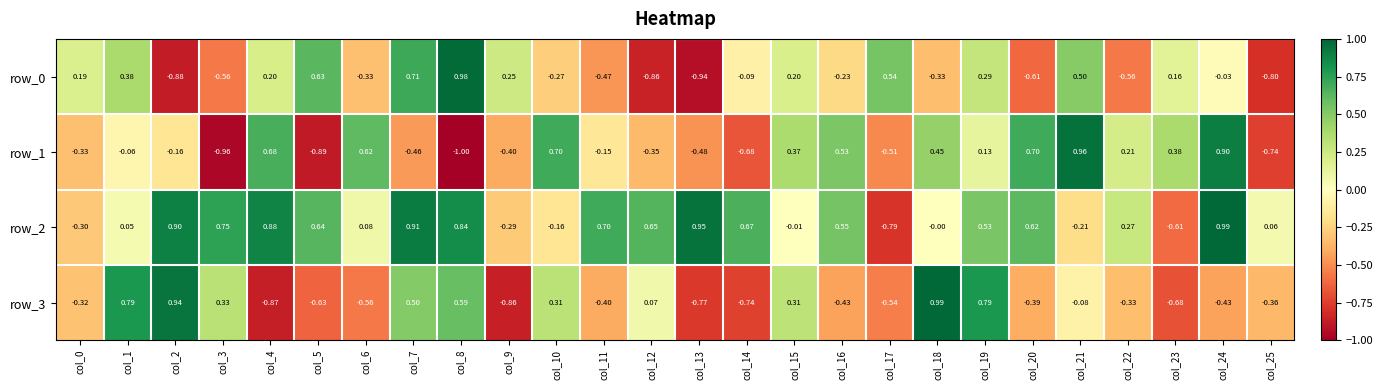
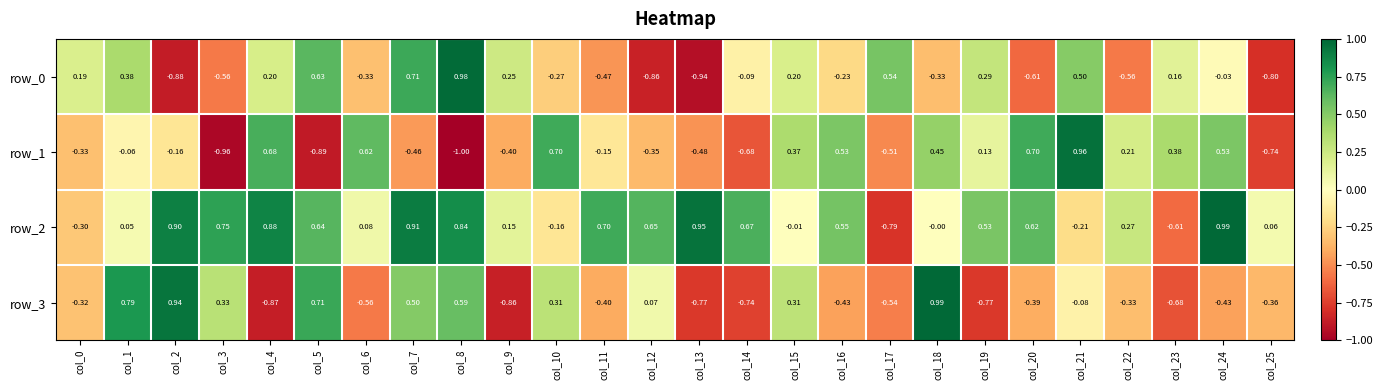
  {
    "row_0": {
      "col_0": 0.19,
      "col_1": 0.38,
      "col_2": -0.88,
      "col_3": -0.56,
      "col_4": 0.20,
      "col_5": 0.63,
      "col_6": -0.33,
      "col_7": 0.71,
      "col_8": 0.98,
      "col_9": 0.25,
      "col_10": -0.27,
      "col_11": -0.47,
      "col_12": -0.86,
      "col_13": -0.94,
      "col_14": -0.09,
      "col_15": 0.20,
      "col_16": -0.23,
      "col_17": 0.54,
      "col_18": -0.33,
      "col_19": 0.29,
      "col_20": -0.61,
      "col_21": 0.50,
      "col_22": -0.56,
      "col_23": 0.16,
      "col_24": -0.03,
      "col_25": -0.80
    },
    "row_1": {
      "col_0": -0.33,
      "col_1": -0.06,
      "col_2": -0.16,
      "col_3": -0.96,
      "col_4": 0.68,
      "col_5": -0.89,
      "col_6": 0.62,
      "col_7": -0.46,
      "col_8": -1.00,
      "col_9": -0.40,
      "col_10": 0.70,
      "col_11": -0.15,
      "col_12": -0.35,
      "col_13": -0.48,
      "col_14": -0.68,
      "col_15": 0.37,
      "col_16": 0.53,
      "col_17": -0.51,
      "col_18": 0.45,
      "col_19": 0.13,
      "col_20": 0.70,
      "col_21": 0.96,
      "col_22": 0.21,
      "col_23": 0.38,
-     "col_24": 0.90,
+     "col_24": 0.53,
      "col_25": -0.74
    },
    "row_2": {
      "col_0": -0.30,
      "col_1": 0.05,
      "col_2": 0.90,
      "col_3": 0.75,
      "col_4": 0.88,
      "col_5": 0.64,
      "col_6": 0.08,
      "col_7": 0.91,
      "col_8": 0.84,
-     "col_9": -0.29,
+     "col_9": 0.15,
      "col_10": -0.16,
      "col_11": 0.70,
      "col_12": 0.65,
      "col_13": 0.95,
      "col_14": 0.67,
      "col_15": -0.01,
      "col_16": 0.55,
      "col_17": -0.79,
      "col_18": -0.00,
      "col_19": 0.53,
      "col_20": 0.62,
      "col_21": -0.21,
      "col_22": 0.27,
      "col_23": -0.61,
      "col_24": 0.99,
      "col_25": 0.06
    },
    "row_3": {
      "col_0": -0.32,
      "col_1": 0.79,
      "col_2": 0.94,
      "col_3": 0.33,
      "col_4": -0.87,
-     "col_5": -0.63,
+     "col_5": 0.71,
      "col_6": -0.56,
      "col_7": 0.50,
      "col_8": 0.59,
      "col_9": -0.86,
      "col_10": 0.31,
      "col_11": -0.40,
      "col_12": 0.07,
      "col_13": -0.77,
      "col_14": -0.74,
      "col_15": 0.31,
      "col_16": -0.43,
      "col_17": -0.54,
      "col_18": 0.99,
-     "col_19": 0.79,
+     "col_19": -0.77,
      "col_20": -0.39,
      "col_21": -0.08,
      "col_22": -0.33,
      "col_23": -0.68,
      "col_24": -0.43,
      "col_25": -0.36
    }
  }
